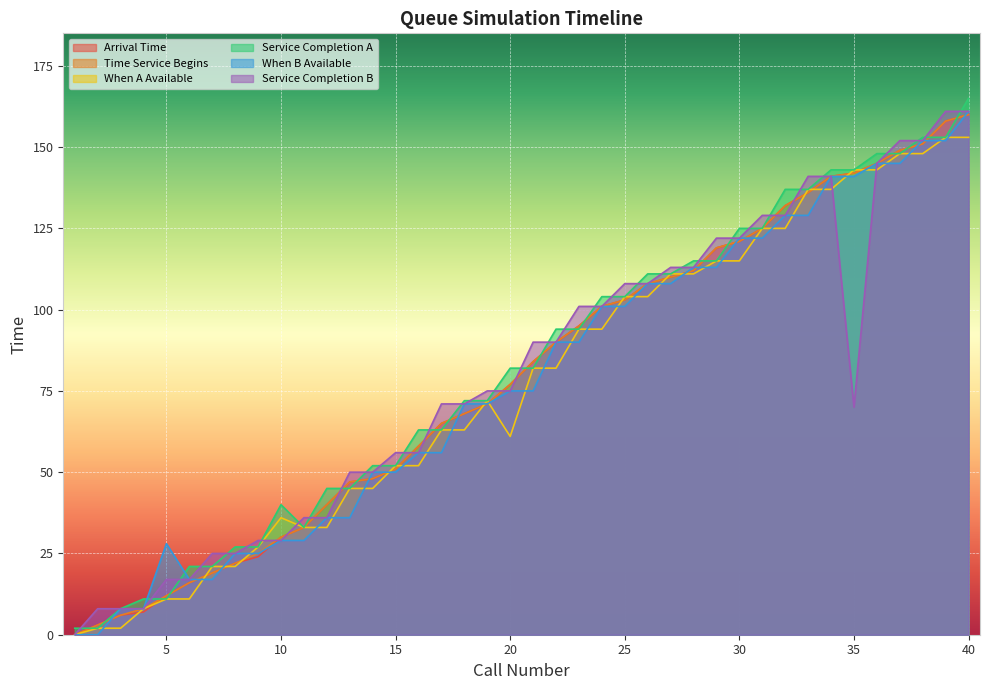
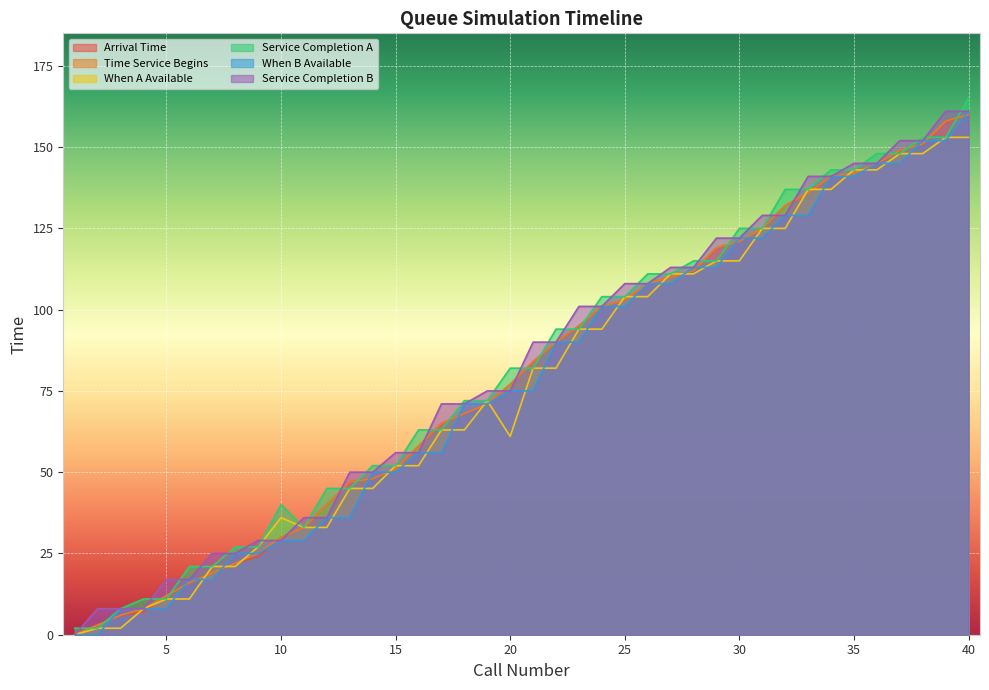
  {
    "When A Available": {
      "10": 36,
      "20": 61,
      "30": 115,
      "40": 153
    },
    "Service Completion A": {
      "10": 40,
      "20": 82,
      "30": 125,
      "40": 165
    },
    "When B Available": {
-     "5": 28,
+     "5": 8,
      "15": 50,
      "25": 101,
      "35": 141
    },
    "Service Completion B": {
      "5": 17,
      "15": 56,
      "25": 108,
-     "35": 70
+     "35": 145
    }
  }
